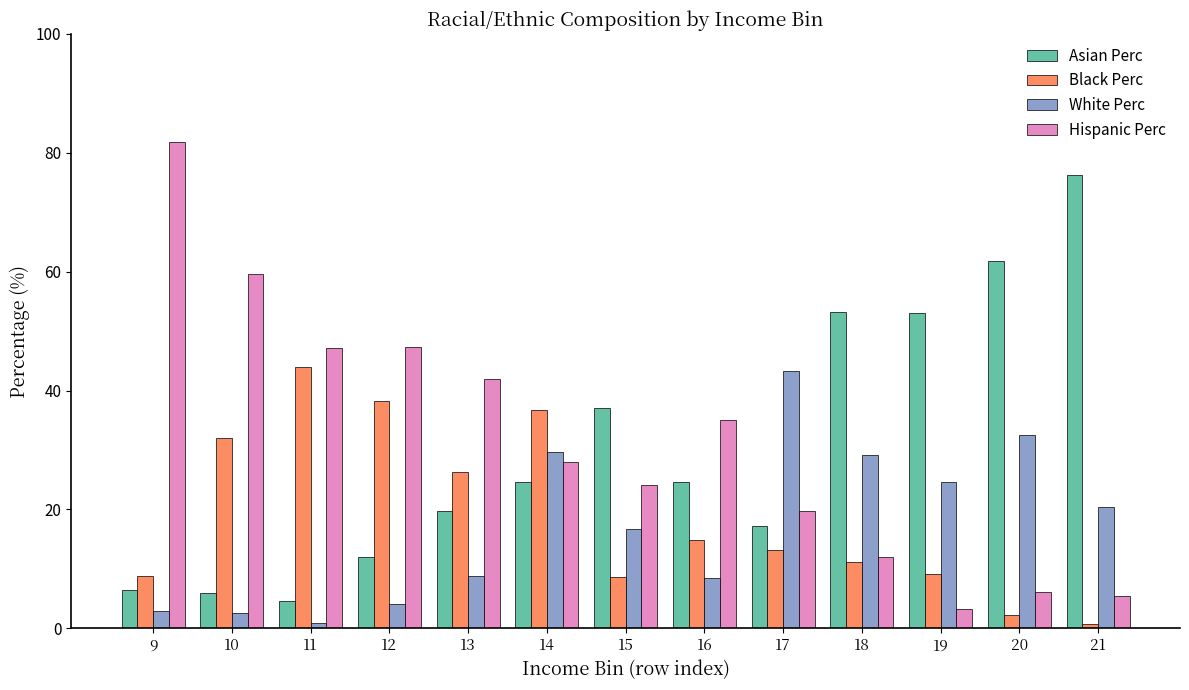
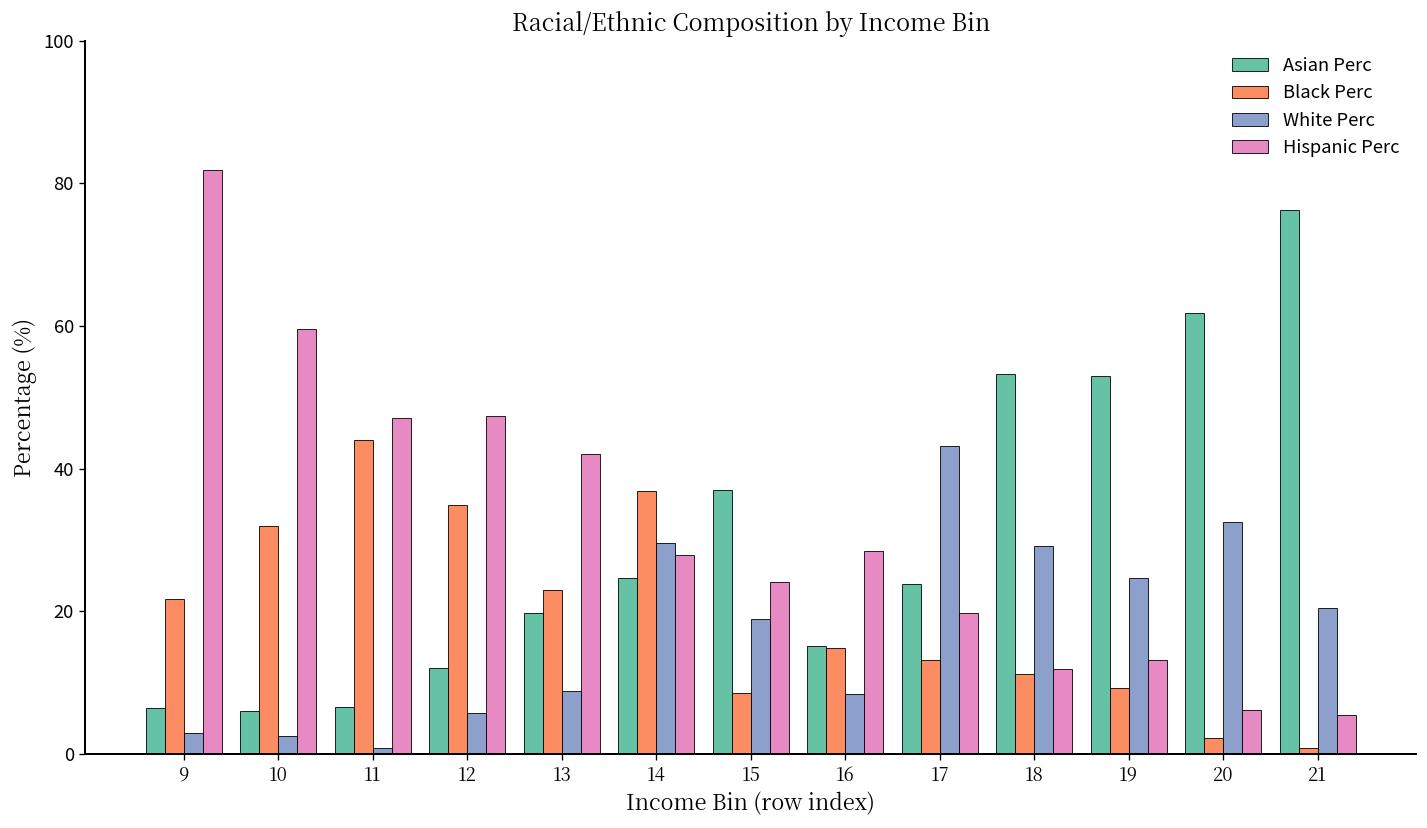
  {
    "Asian Perc": {
      "9": 6,
      "10": 6,
-     "11": 5,
+     "11": 7,
      "12": 12,
      "13": 20,
      "14": 25,
      "15": 37,
-     "16": 25,
-     "17": 17,
+     "16": 15,
+     "17": 24,
      "18": 53,
      "19": 53,
      "20": 62,
      "21": 76
    },
    "Black Perc": {
-     "9": 9,
+     "9": 22,
      "10": 32,
      "11": 44,
-     "12": 38,
-     "13": 26,
+     "12": 35,
+     "13": 23,
      "14": 37,
      "15": 9,
      "16": 15,
      "17": 13,
      "18": 11,
      "19": 9,
      "20": 2,
      "21": 1
    },
    "White Perc": {
      "9": 3,
      "10": 3,
      "11": 1,
-     "12": 4,
+     "12": 6,
      "13": 9,
      "14": 30,
-     "15": 17,
+     "15": 19,
      "16": 8,
      "17": 43,
      "18": 29,
      "19": 25,
      "20": 32,
      "21": 20
    },
    "Hispanic Perc": {
      "9": 82,
      "10": 60,
      "11": 47,
      "12": 47,
      "13": 42,
      "14": 28,
      "15": 24,
-     "16": 35,
+     "16": 28,
      "17": 20,
      "18": 12,
-     "19": 3,
+     "19": 13,
      "20": 6,
      "21": 5
    }
  }
